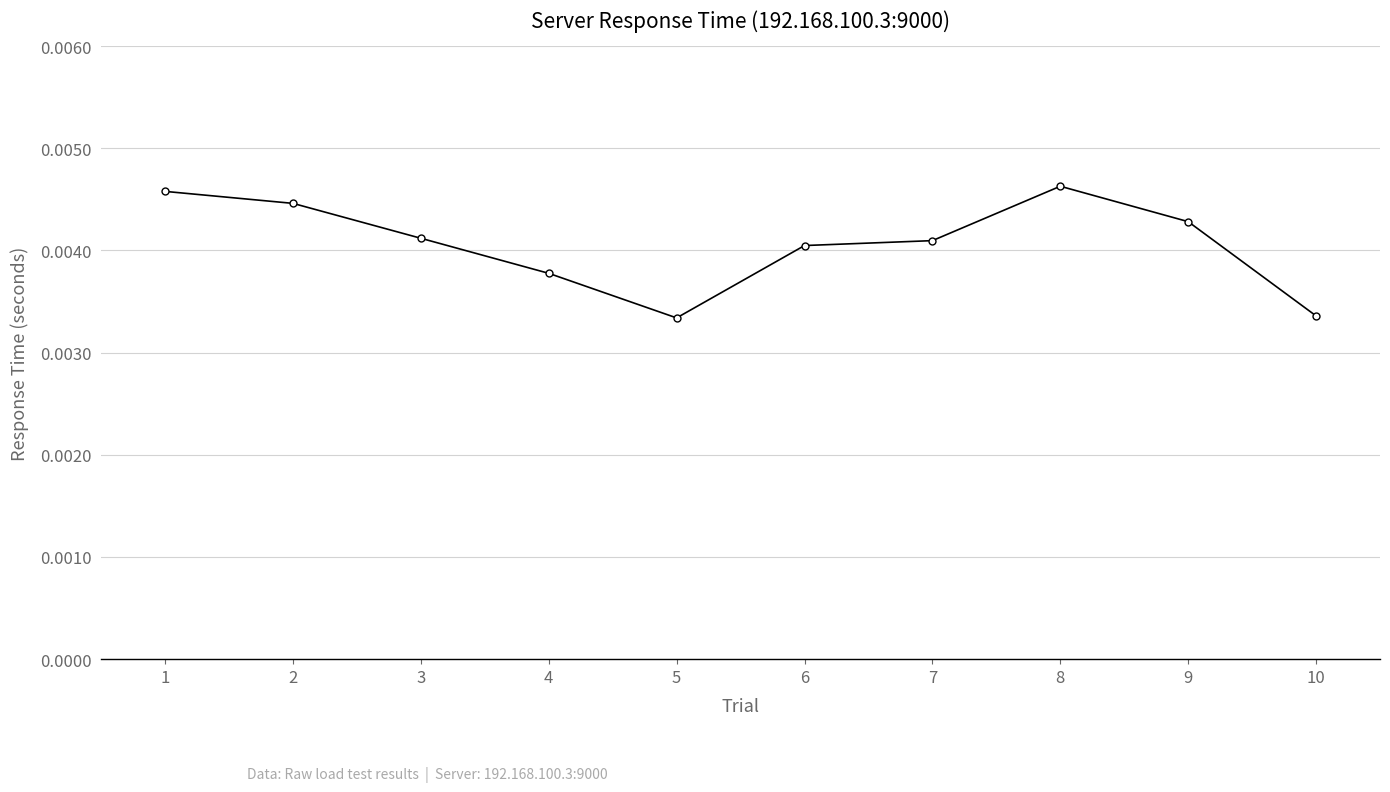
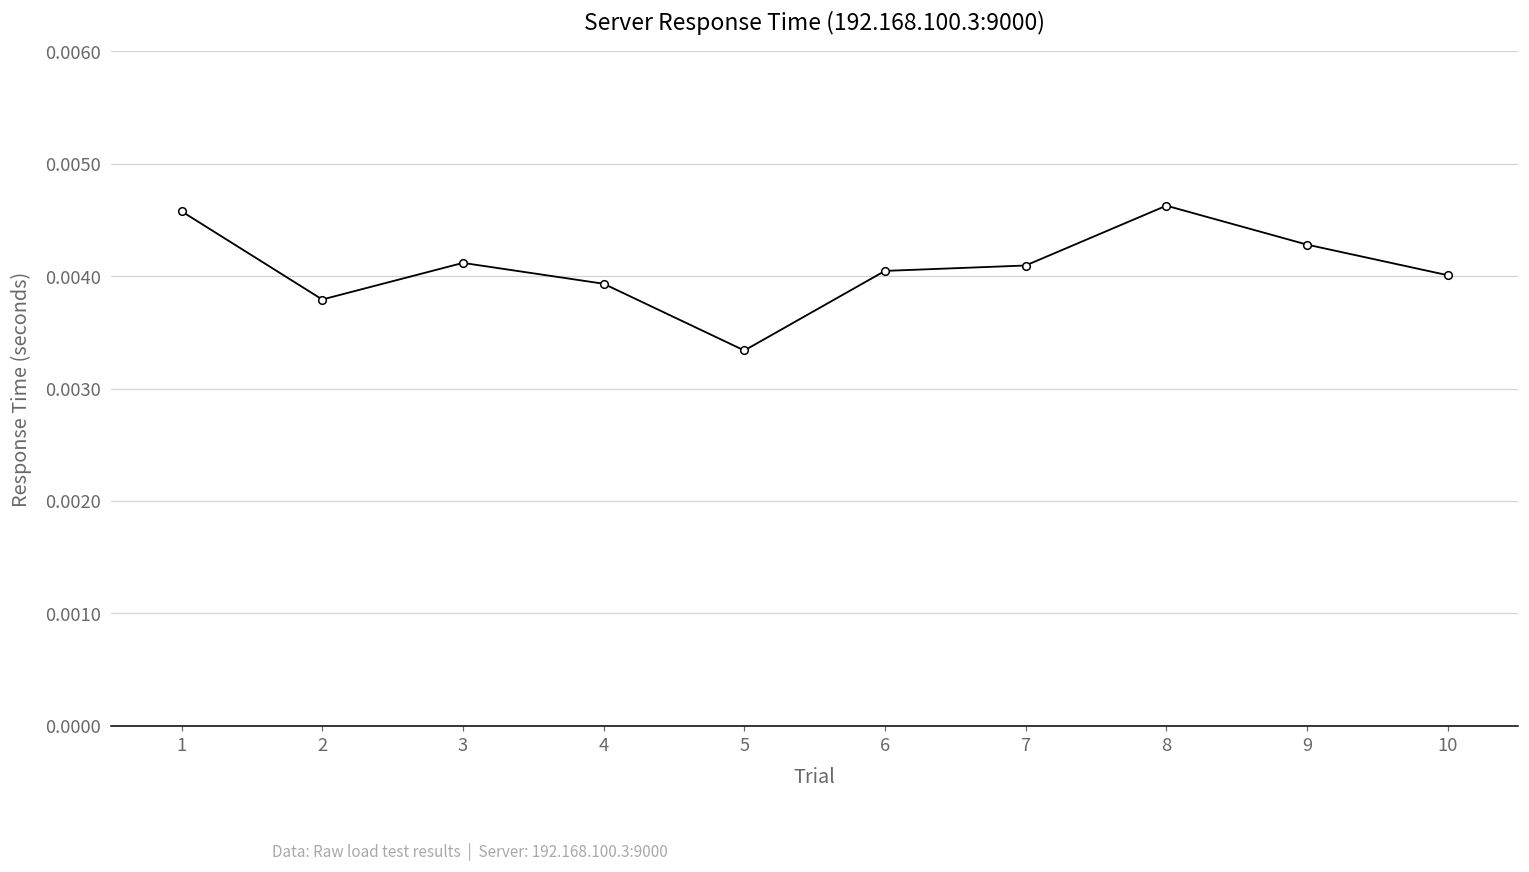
  {
    "1": 0.00458,
-   "2": 0.00446,
+   "2": 0.00379,
    "3": 0.00412,
-   "4": 0.00378,
+   "4": 0.00393,
    "5": 0.00334,
    "6": 0.00405,
    "7": 0.00410,
    "8": 0.00463,
    "9": 0.00428,
-   "10": 0.00336
+   "10": 0.00401
  }
